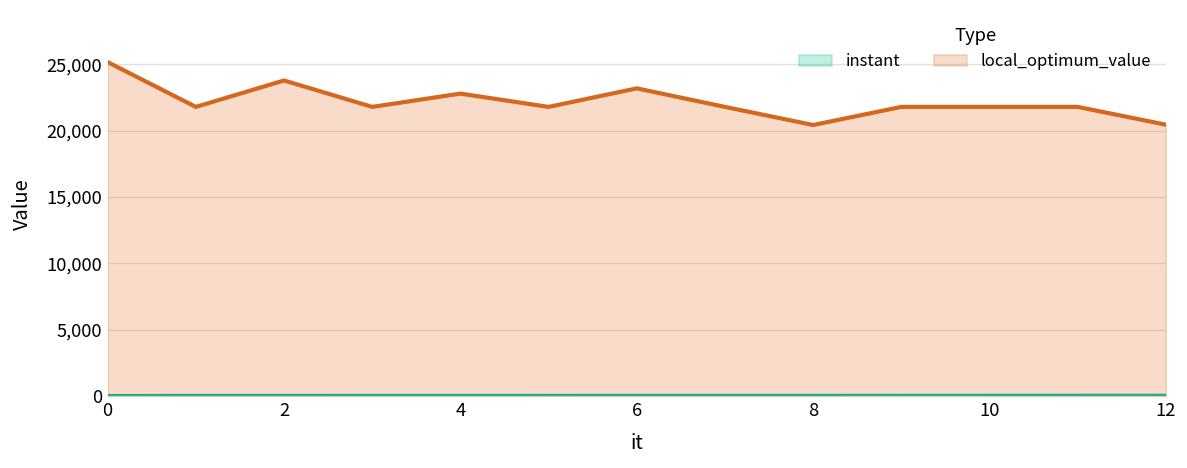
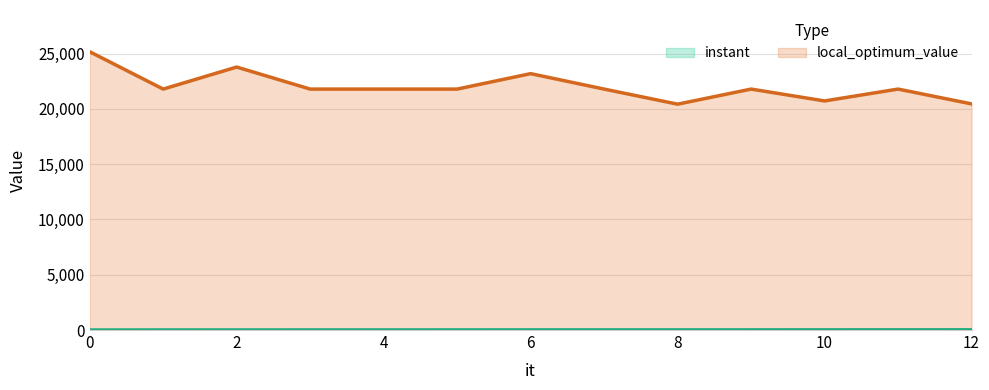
  {
    "instant": {
      "0": "0",
      "2": "0",
      "4": "0",
      "6": "0",
      "8": "0",
      "10": "0",
      "12": "0"
    },
    "local_optimum_value": {
      "0": "25,200",
      "2": "23,800",
-     "4": "22,800",
+     "4": "21,800",
      "6": "23,200",
      "8": "20,400",
-     "10": "21,800",
+     "10": "20,700",
      "12": "20,400"
    }
  }
